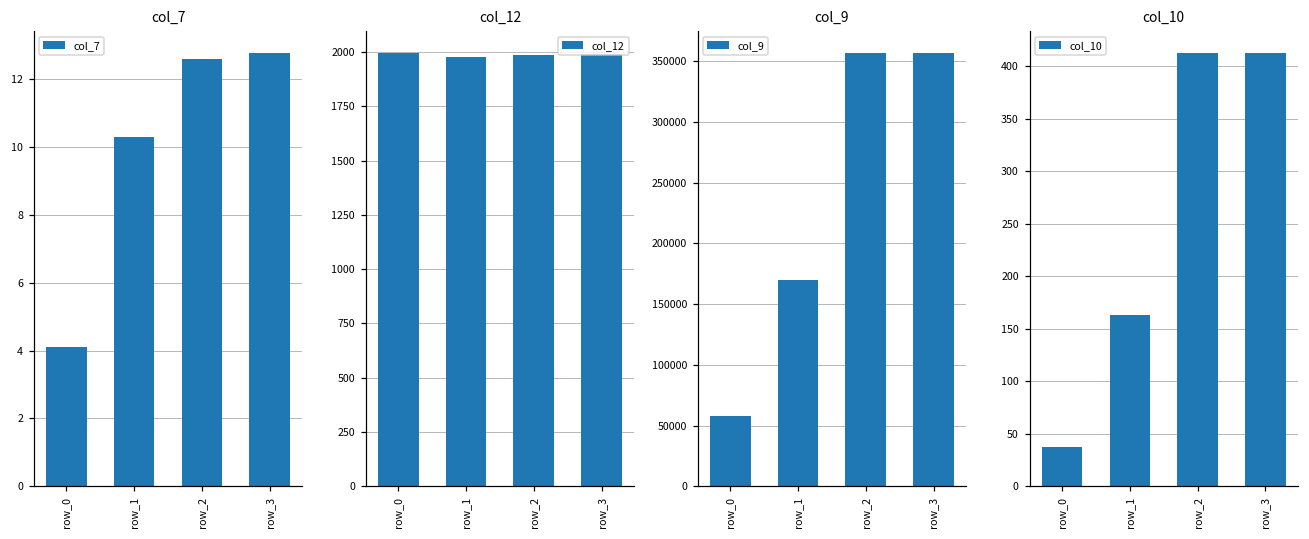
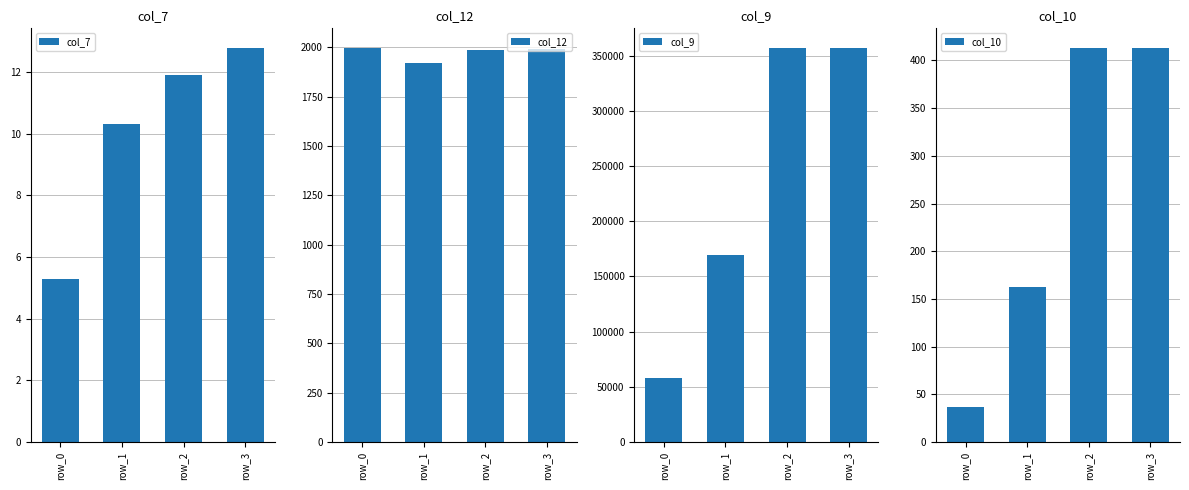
  {
    "col_7": {
-     "row_0": 4.1,
+     "row_0": 5.3,
      "row_1": 10.3,
-     "row_2": 12.6,
+     "row_2": 11.9,
      "row_3": 12.8
    },
    "col_12": {
      "row_0": 2000,
-     "row_1": 1980,
+     "row_1": 1920,
      "row_2": 1990
    },
    "col_9": {
      "row_0": 58000,
      "row_1": 170000,
      "row_2": 357000,
      "row_3": 357000
    },
    "col_10": {
      "row_0": 40,
      "row_1": 160,
      "row_2": 410,
      "row_3": 410
    }
  }
